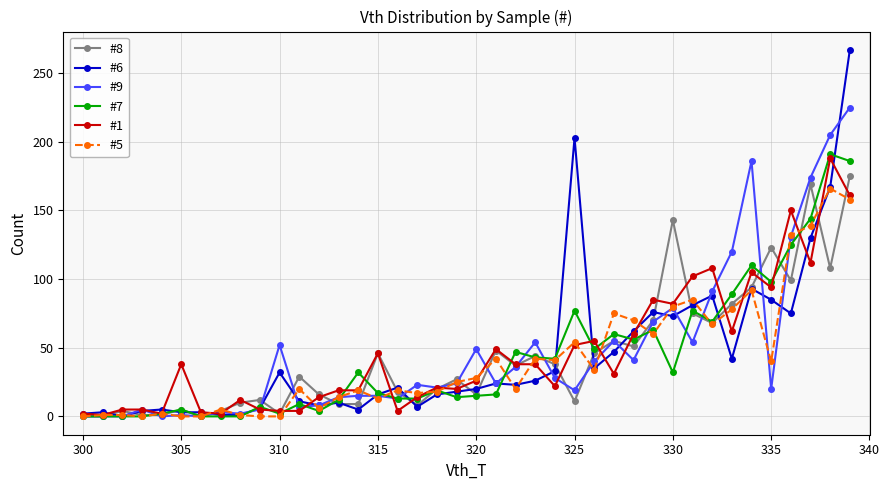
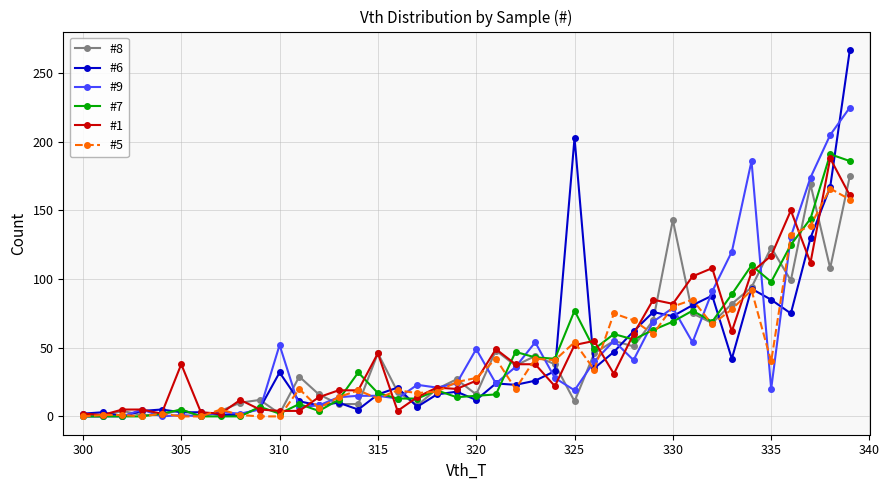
  {
    "#8": {
      "325": 11,
      "330": 143,
      "335": 123
    },
    "#6": {
      "305": 3,
      "310": 32,
-     "320": 20,
+     "320": 12,
      "325": 203,
      "330": 73,
      "335": 85
    },
    "#9": {
      "310": 52,
      "320": 49,
      "325": 19,
      "335": 20
    },
    "#7": {
      "325": 77,
-     "330": 32,
+     "330": 69,
      "335": 98
    },
    "#1": {
      "305": 38,
      "310": 4,
      "320": 26,
      "325": 52,
      "330": 82,
-     "335": 94
+     "335": 117
    },
    "#5": {
      "310": 0,
      "315": 13,
      "320": 28,
      "325": 54,
      "335": 40
    }
  }
